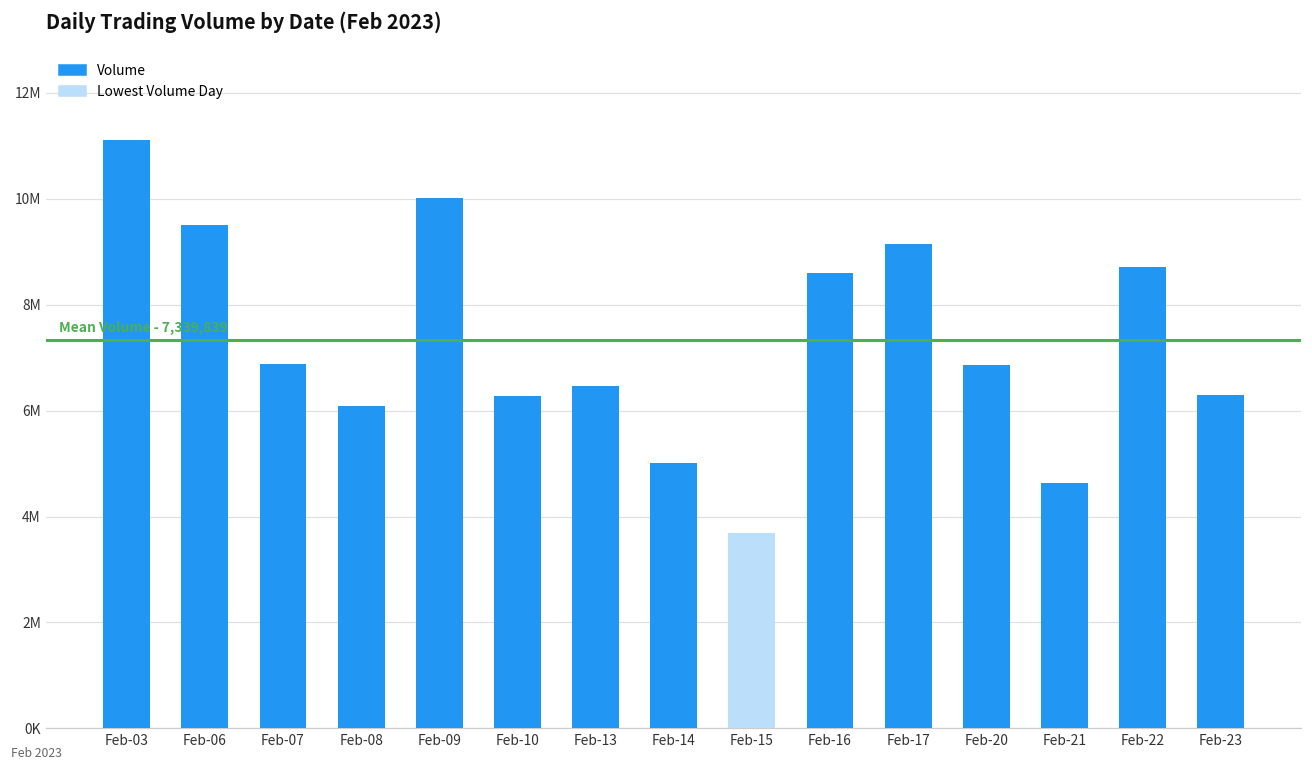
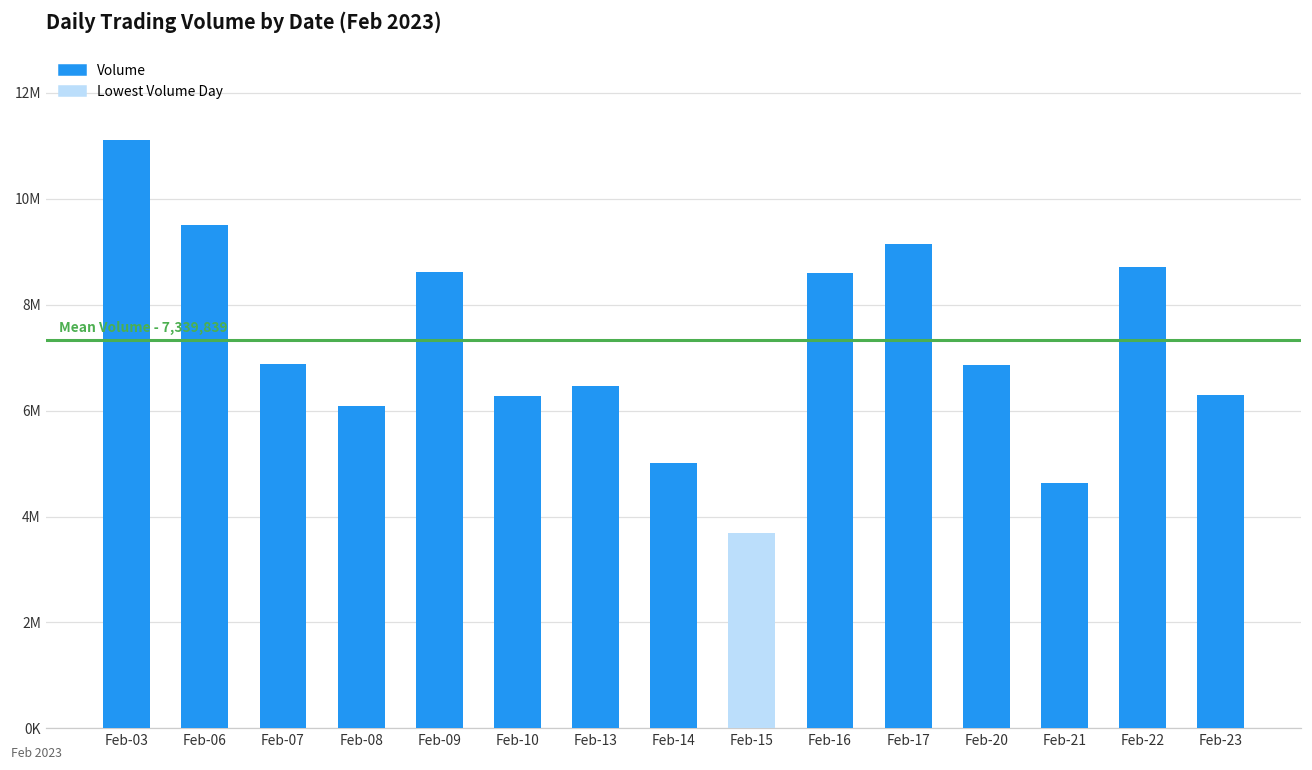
  {
    "Feb-06": 9500000,
    "Feb-07": 6900000,
    "Feb-08": 6100000,
-   "Feb-09": 10000000,
+   "Feb-09": 8600000,
    "Feb-10": 6300000,
    "Feb-13": 6500000,
    "Feb-14": 5000000,
    "Feb-15": 3700000,
    "Feb-16": 8600000,
    "Feb-17": 9100000,
    "Feb-20": 6900000,
    "Feb-21": 4600000,
    "Feb-22": 8700000,
    "Feb-23": 6300000
  }
